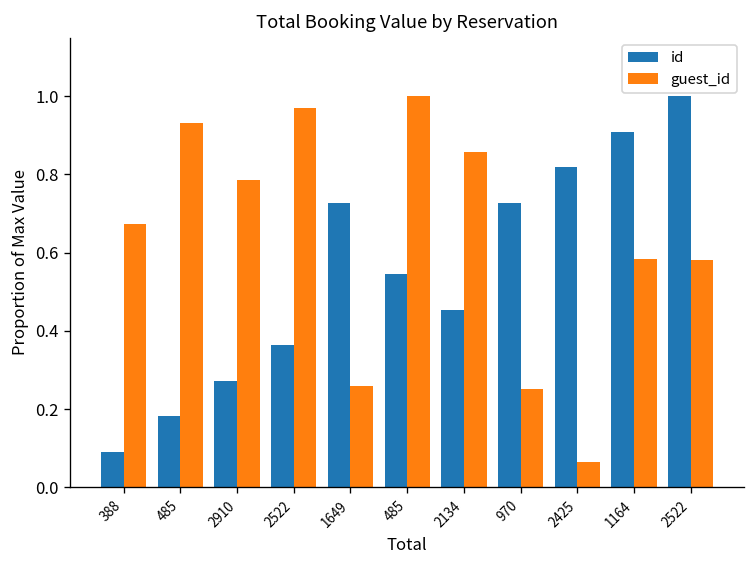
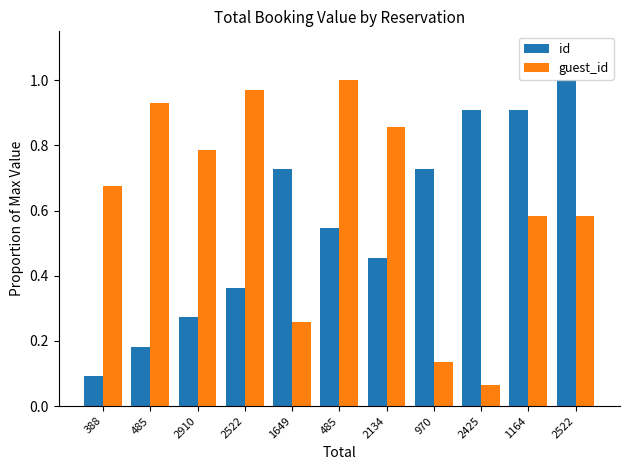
  {
    "id": {
      "388": 0.09,
      "2910": 0.27,
      "1649": 0.73,
      "2134": 0.45,
      "970": 0.73,
-     "2425": 0.82,
+     "2425": 0.91,
      "1164": 0.91
    },
    "guest_id": {
      "388": 0.67,
      "2910": 0.79,
      "1649": 0.26,
      "2134": 0.86,
-     "970": 0.25,
+     "970": 0.13,
      "2425": 0.06,
      "1164": 0.58
    }
  }
